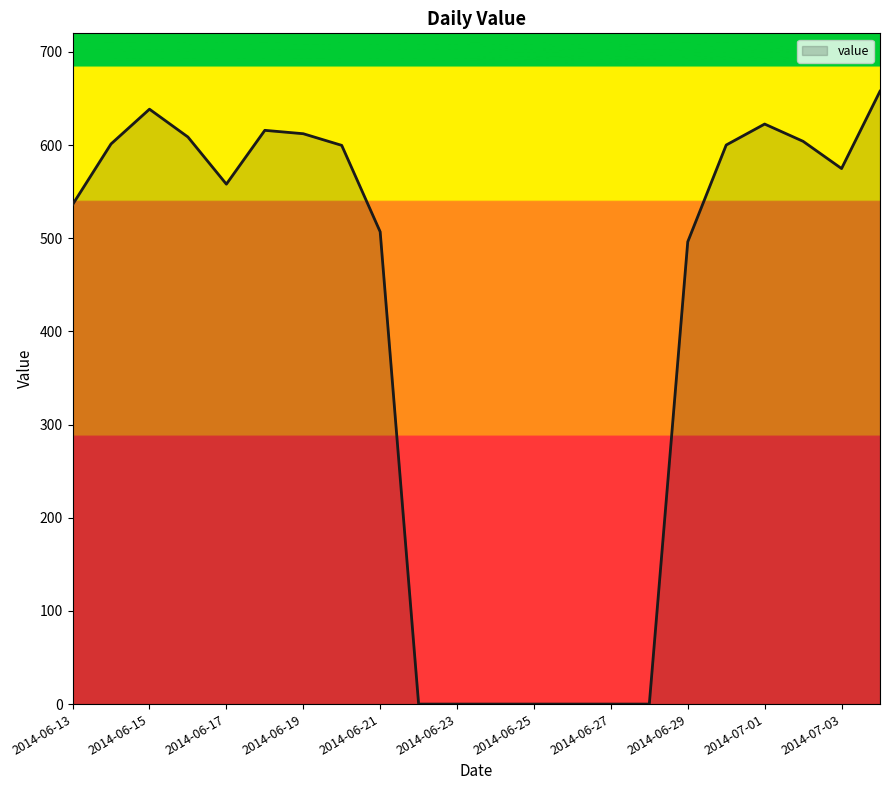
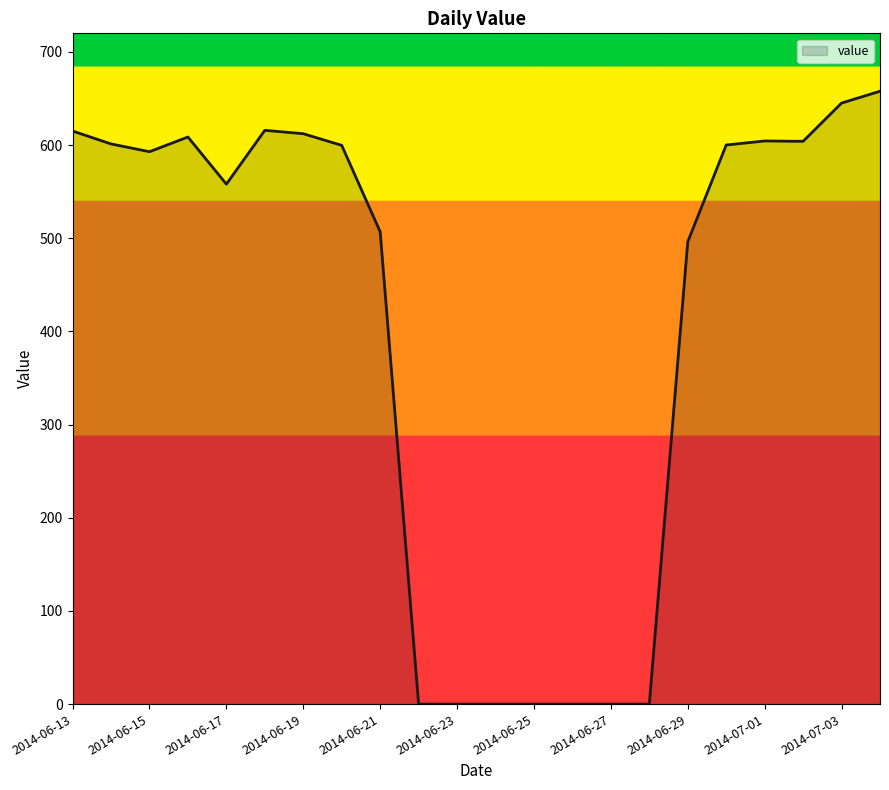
  {
-   "2014-06-13": 540,
-   "2014-06-15": 640,
+   "2014-06-13": 620,
+   "2014-06-15": 590,
    "2014-06-17": 560,
    "2014-06-19": 610,
    "2014-06-21": 510,
    "2014-06-23": 0,
    "2014-06-25": 0,
    "2014-06-27": 0,
    "2014-06-29": 500,
-   "2014-07-01": 620,
-   "2014-07-03": 570
+   "2014-07-01": 600,
+   "2014-07-03": 650
  }
